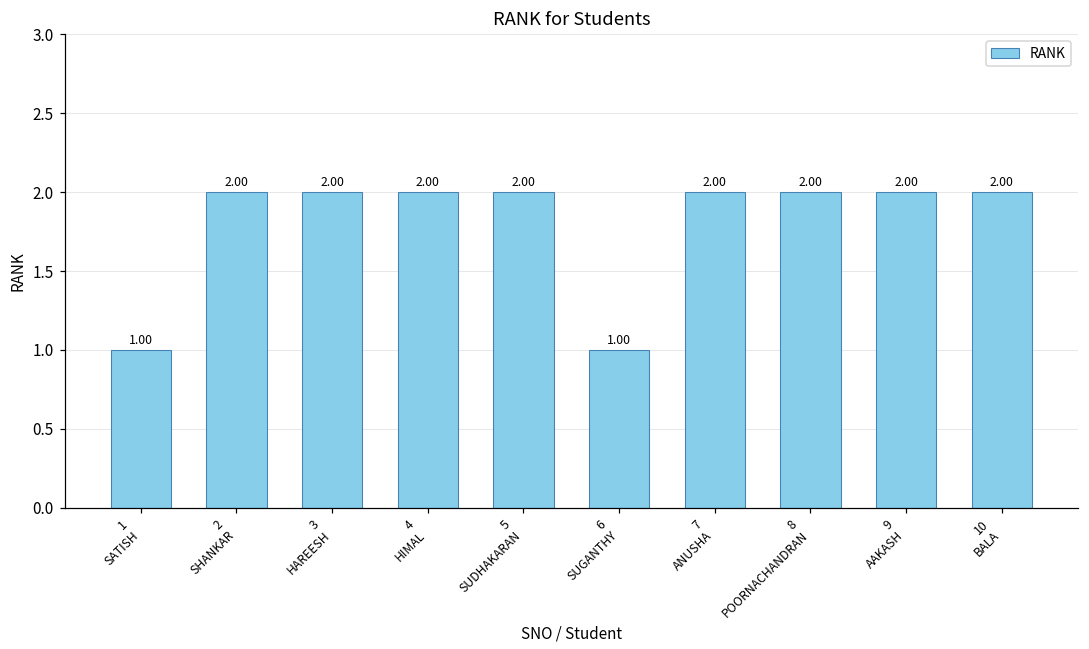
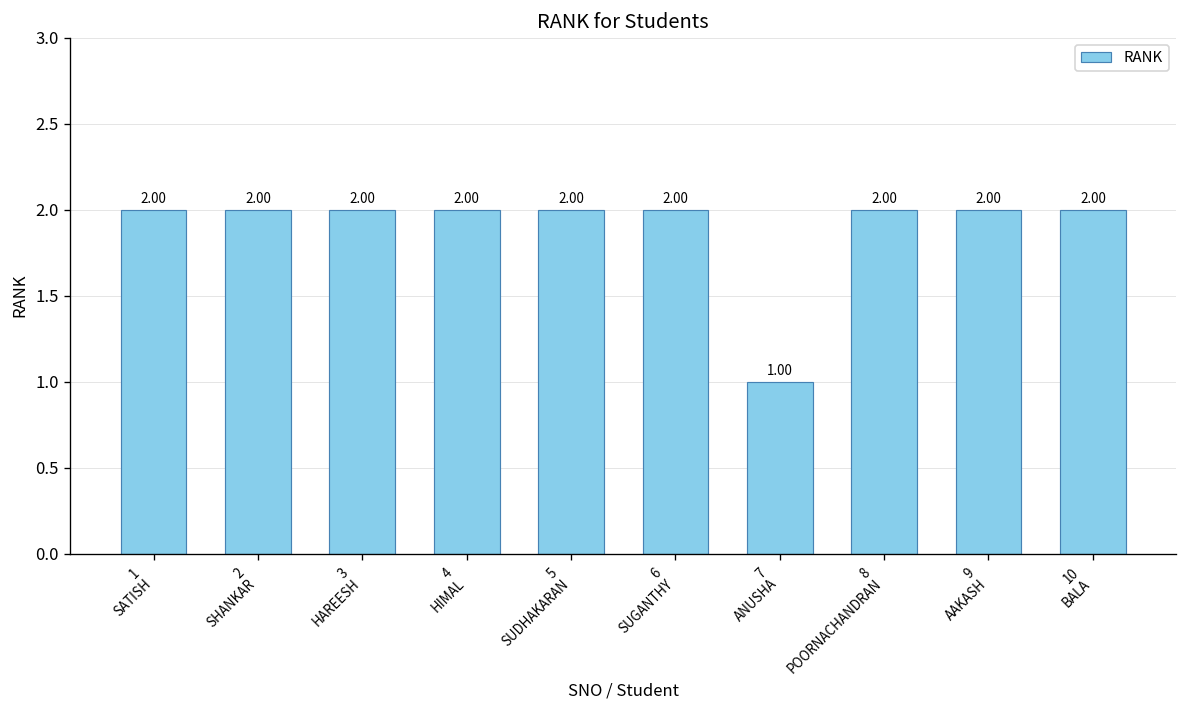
  {
-   "1 SATISH": 1.00,
+   "1 SATISH": 2.00,
    "2 SHANKAR": 2.00,
    "3 HAREESH": 2.00,
    "4 HIMAL": 2.00,
    "5 SUDHAKARAN": 2.00,
-   "6 SUGANTHY": 1.00,
-   "7 ANUSHA": 2.00,
+   "6 SUGANTHY": 2.00,
+   "7 ANUSHA": 1.00,
    "8 POORNACHANDRAN": 2.00,
    "9 AAKASH": 2.00,
    "10 BALA": 2.00
  }
